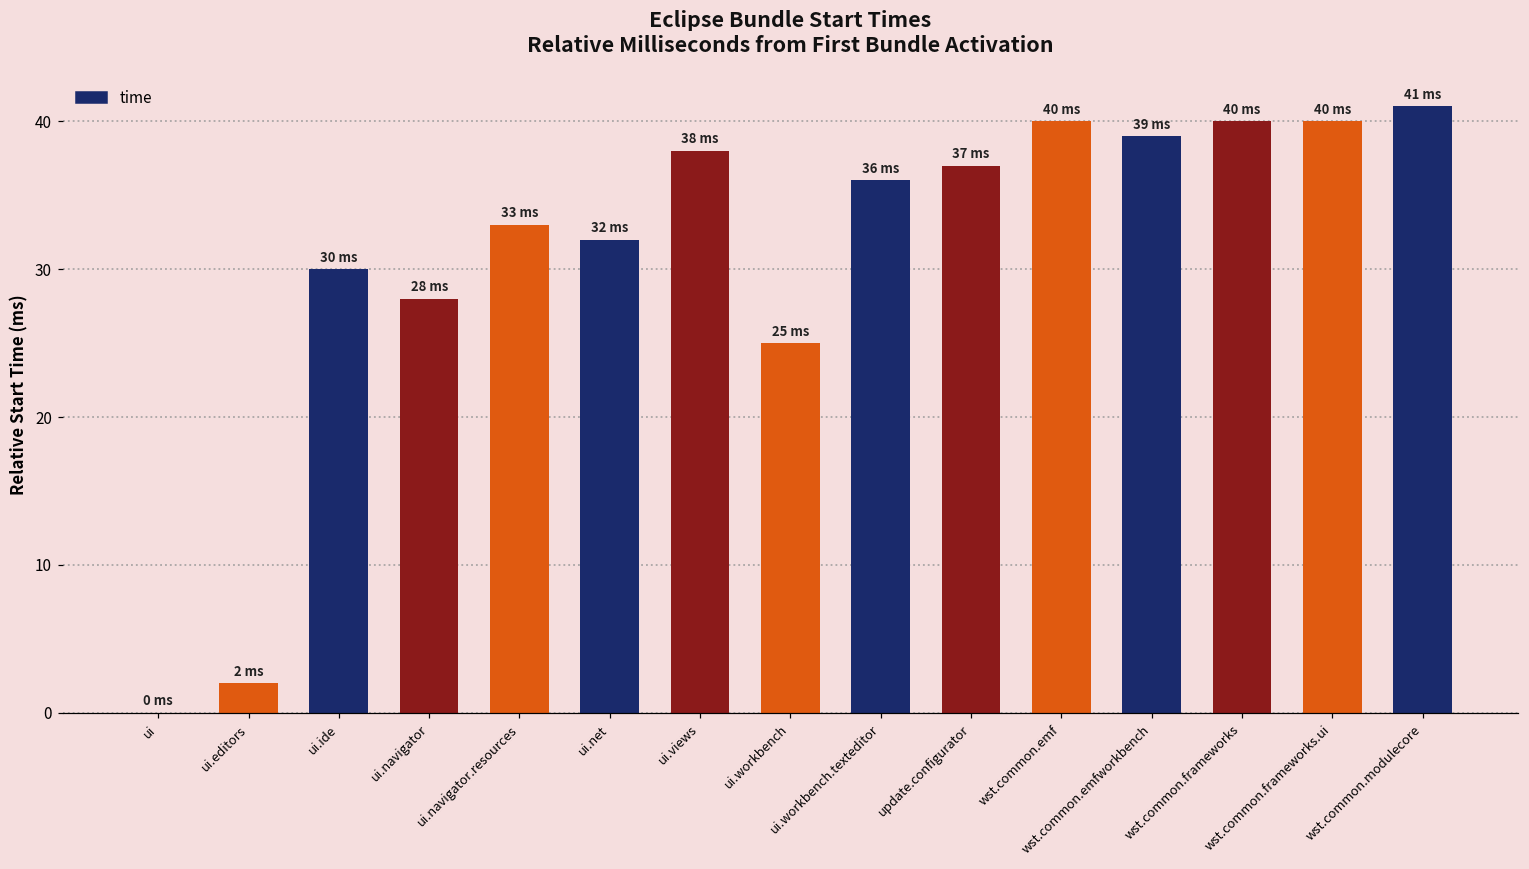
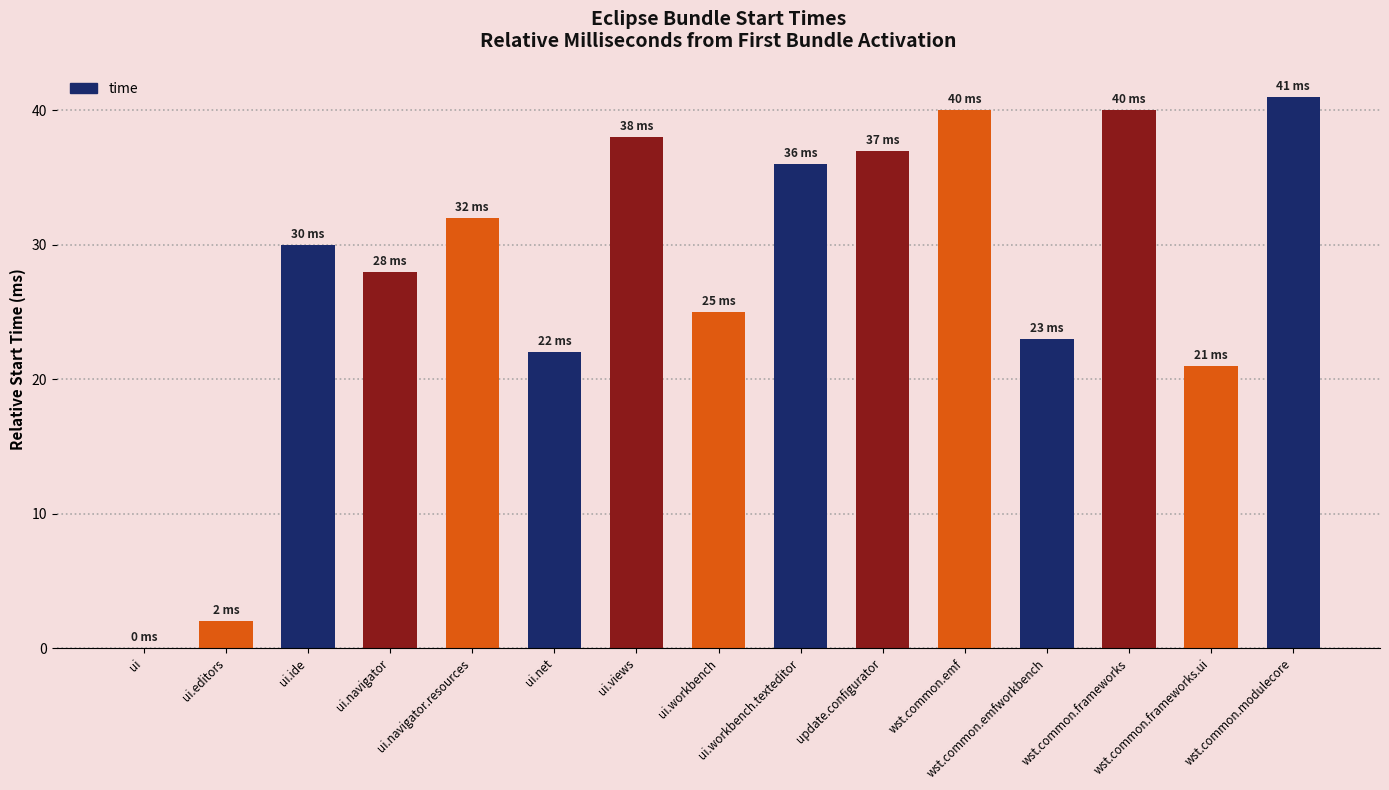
  {
    "ui": 0,
    "ui.editors": 2,
    "ui.ide": 30,
    "ui.navigator": 28,
-   "ui.navigator.resources": 33,
-   "ui.net": 32,
+   "ui.navigator.resources": 32,
+   "ui.net": 22,
    "ui.views": 38,
    "ui.workbench": 25,
    "ui.workbench.texteditor": 36,
    "update.configurator": 37,
    "wst.common.emf": 40,
-   "wst.common.emfworkbench": 39,
+   "wst.common.emfworkbench": 23,
    "wst.common.frameworks": 40,
-   "wst.common.frameworks.ui": 40,
+   "wst.common.frameworks.ui": 21,
    "wst.common.modulecore": 41
  }
